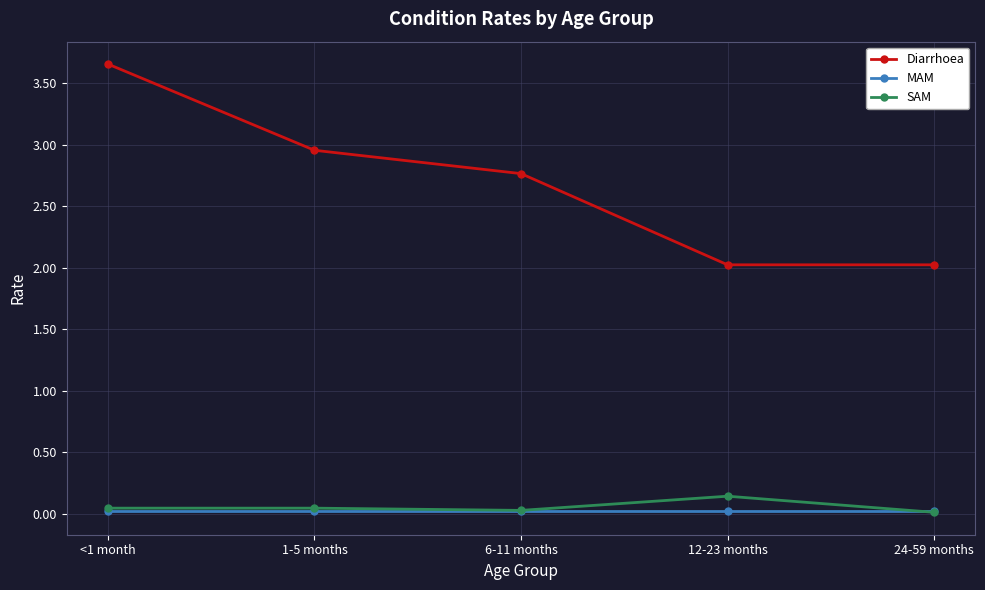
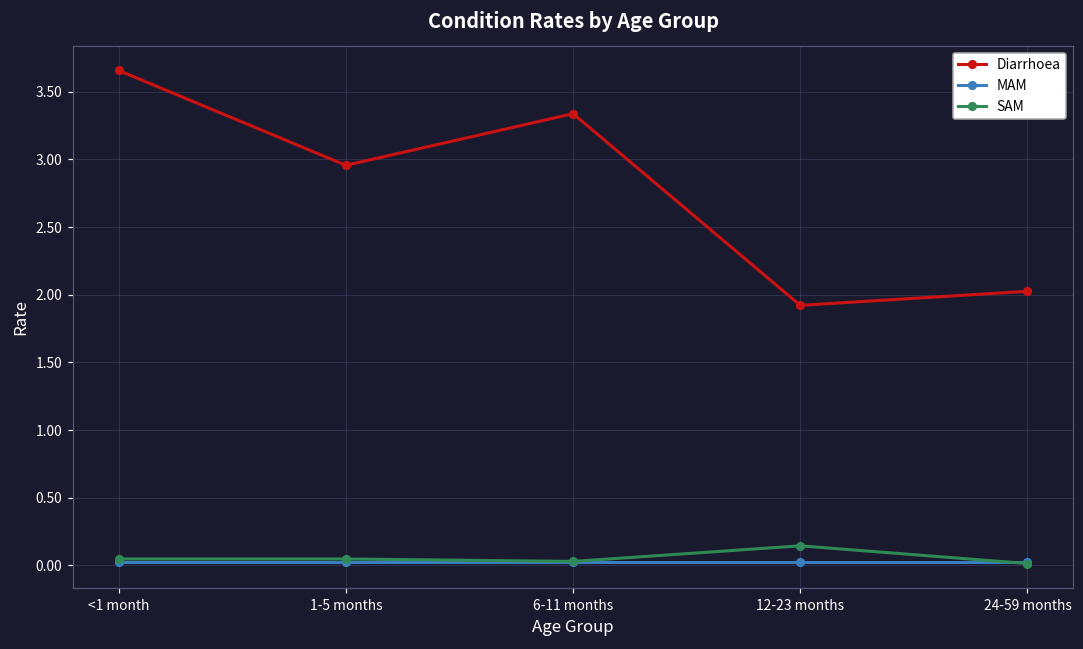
  {
    "Diarrhoea": {
      "<1 month": 3.66,
      "1-5 months": 2.96,
-     "6-11 months": 2.77,
-     "12-23 months": 2.03,
+     "6-11 months": 3.34,
+     "12-23 months": 1.92,
      "24-59 months": 2.03
    },
    "MAM": {
      "12-23 months": 0.03
    },
    "SAM": {
      "12-23 months": 0.14
    }
  }
